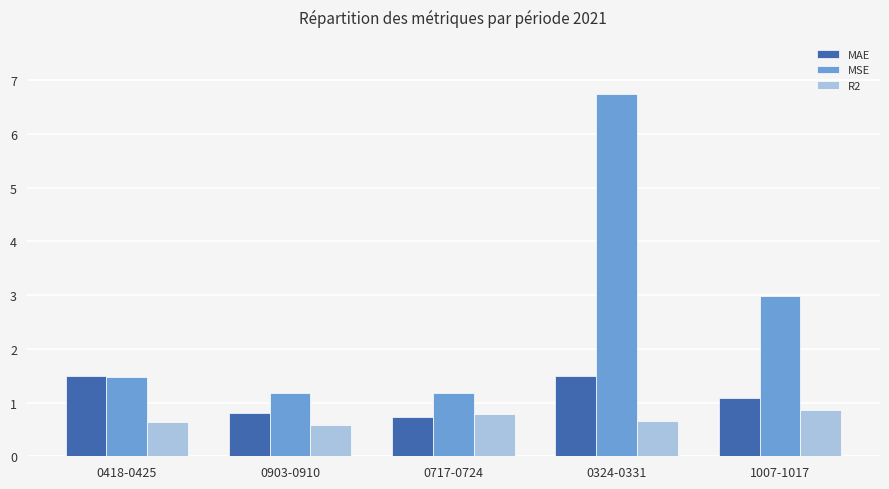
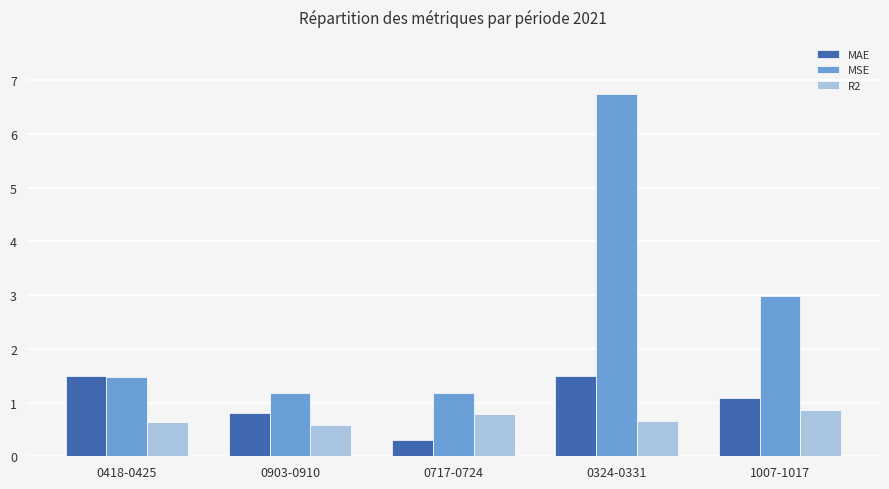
  {
    "MAE": {
      "0418-0425": 1.5,
      "0903-0910": 0.8,
-     "0717-0724": 0.7,
+     "0717-0724": 0.3,
      "0324-0331": 1.5,
      "1007-1017": 1.1
    },
    "MSE": {
      "0418-0425": 1.5,
      "0903-0910": 1.2,
      "0717-0724": 1.2,
      "0324-0331": 6.7,
      "1007-1017": 3.0
    },
    "R2": {
      "0418-0425": 0.6,
      "0903-0910": 0.6,
      "0717-0724": 0.8,
      "0324-0331": 0.7,
      "1007-1017": 0.9
    }
  }
